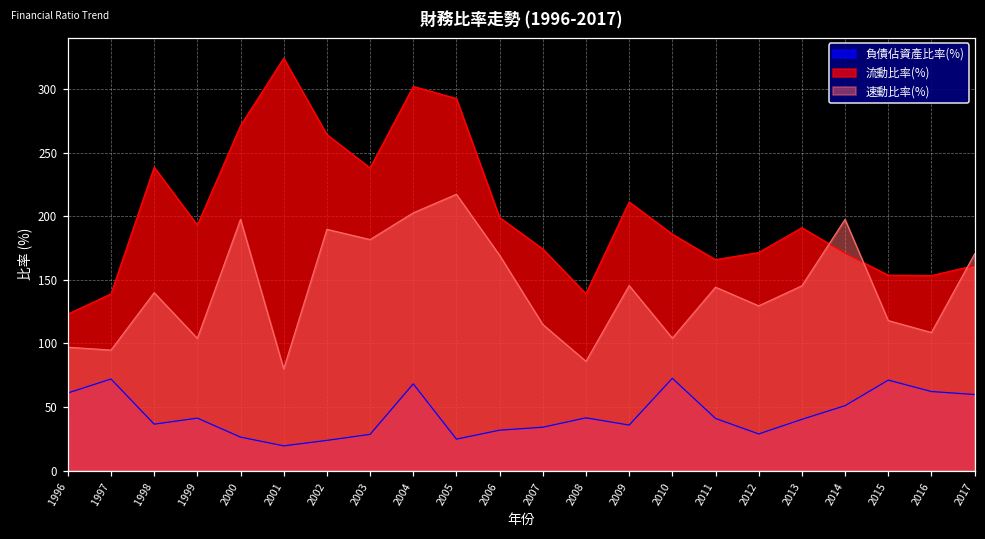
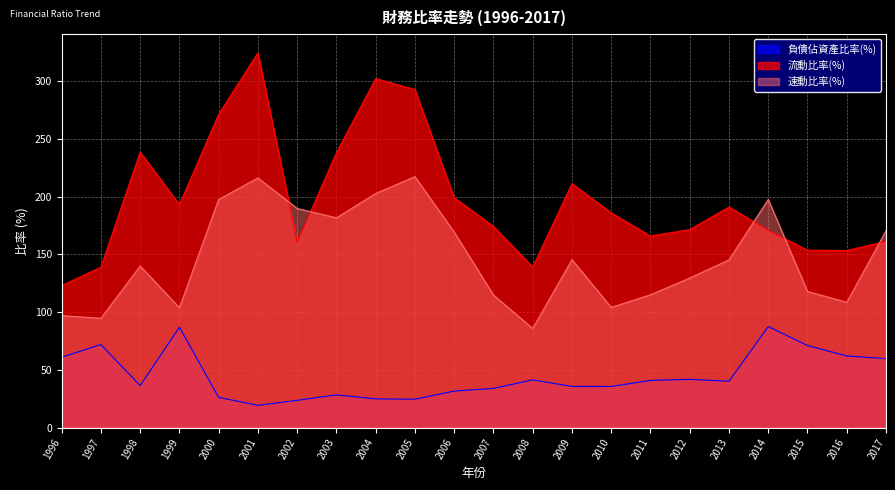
  {
    "負債佔資產比率(%)": {
      "1996": 61,
      "1997": 72,
      "1998": 37,
-     "1999": 41,
+     "1999": 87,
      "2000": 26,
      "2001": 19,
      "2002": 24,
      "2003": 28,
-     "2004": 68,
+     "2004": 25,
      "2005": 25,
      "2006": 32,
      "2007": 34,
      "2008": 41,
      "2009": 36,
-     "2010": 73,
+     "2010": 36,
      "2011": 41,
-     "2012": 29,
+     "2012": 42,
      "2013": 40,
-     "2014": 51,
+     "2014": 88,
      "2015": 71,
      "2016": 62,
      "2017": 60
    },
    "流動比率(%)": {
      "1996": 123,
      "1997": 139,
      "1998": 239,
      "1999": 193,
      "2000": 271,
      "2001": 324,
-     "2002": 264,
+     "2002": 161,
      "2003": 238,
      "2004": 302,
      "2005": 293,
      "2006": 199,
      "2007": 174,
      "2008": 139,
      "2009": 211,
      "2010": 186,
      "2011": 166,
      "2012": 171,
      "2013": 191,
      "2014": 171,
      "2015": 154,
      "2016": 153,
      "2017": 161
    },
    "速動比率(%)": {
      "1996": 97,
      "1997": 95,
      "1998": 140,
      "1999": 104,
      "2000": 198,
-     "2001": 80,
+     "2001": 216,
      "2002": 190,
      "2003": 182,
      "2004": 203,
      "2005": 217,
      "2006": 169,
      "2007": 115,
      "2008": 86,
      "2009": 145,
      "2010": 104,
-     "2011": 144,
+     "2011": 115,
      "2012": 130,
      "2013": 145,
      "2014": 198,
      "2015": 118,
      "2016": 109,
      "2017": 170
    }
  }
